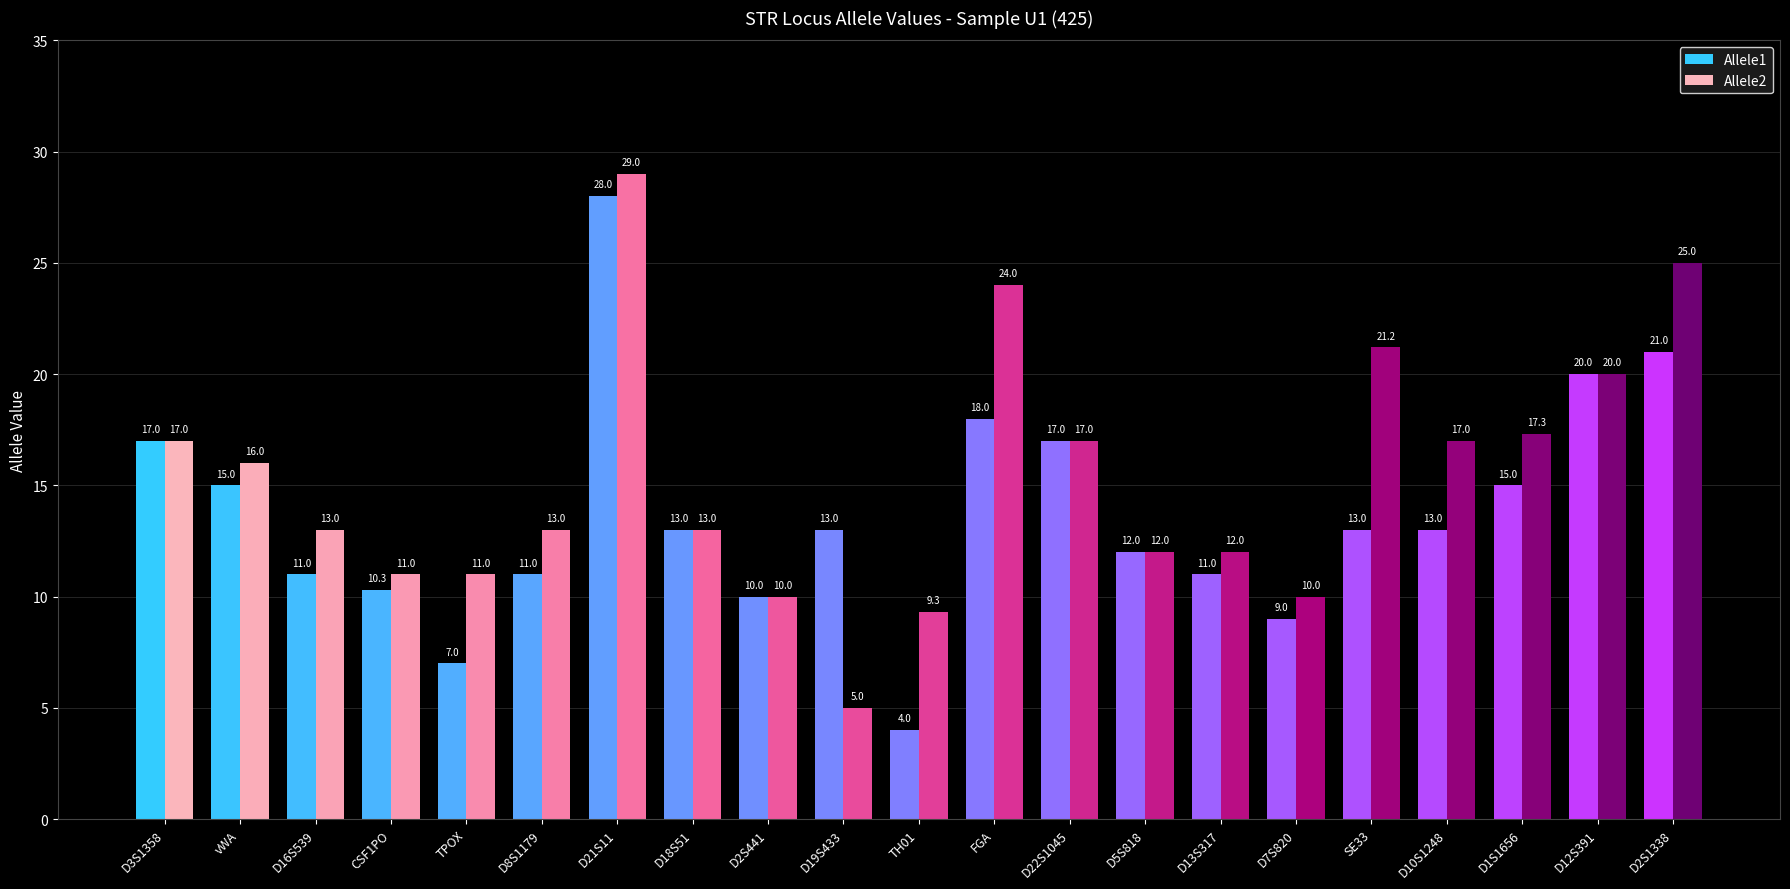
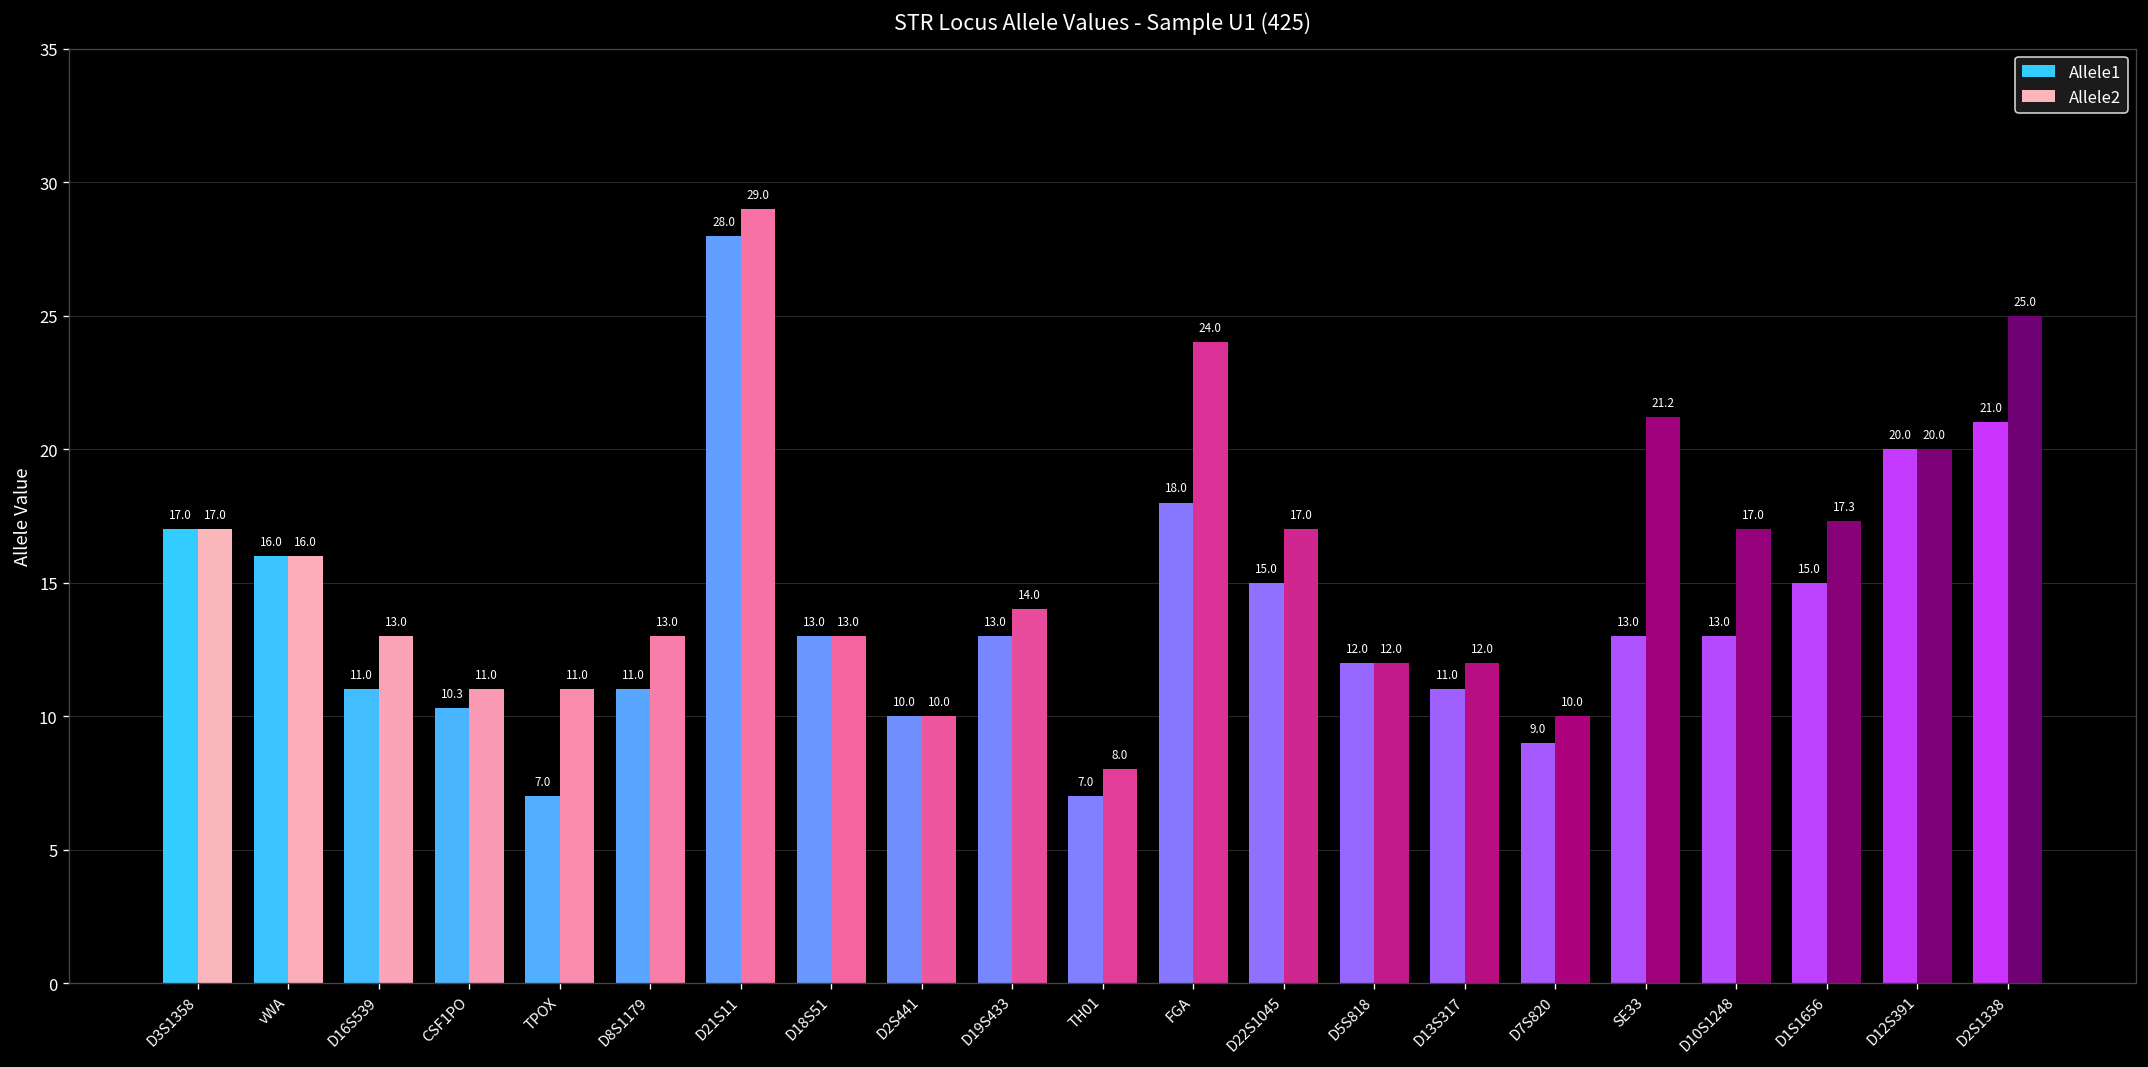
  {
    "Allele1": {
      "D3S1358": 17.0,
-     "vWA": 15.0,
+     "vWA": 16.0,
      "D16S539": 11.0,
      "CSF1PO": 10.3,
      "TPOX": 7.0,
      "D8S1179": 11.0,
      "D21S11": 28.0,
      "D18S51": 13.0,
      "D2S441": 10.0,
      "D19S433": 13.0,
-     "TH01": 4.0,
+     "TH01": 7.0,
      "FGA": 18.0,
-     "D22S1045": 17.0,
+     "D22S1045": 15.0,
      "D5S818": 12.0,
      "D13S317": 11.0,
      "D7S820": 9.0,
      "SE33": 13.0,
      "D10S1248": 13.0,
      "D1S1656": 15.0,
      "D12S391": 20.0,
      "D2S1338": 21.0
    },
    "Allele2": {
      "D3S1358": 17.0,
      "vWA": 16.0,
      "D16S539": 13.0,
      "CSF1PO": 11.0,
      "TPOX": 11.0,
      "D8S1179": 13.0,
      "D21S11": 29.0,
      "D18S51": 13.0,
      "D2S441": 10.0,
-     "D19S433": 5.0,
-     "TH01": 9.3,
+     "D19S433": 14.0,
+     "TH01": 8.0,
      "FGA": 24.0,
      "D22S1045": 17.0,
      "D5S818": 12.0,
      "D13S317": 12.0,
      "D7S820": 10.0,
      "SE33": 21.2,
      "D10S1248": 17.0,
      "D1S1656": 17.3,
      "D12S391": 20.0,
      "D2S1338": 25.0
    }
  }
